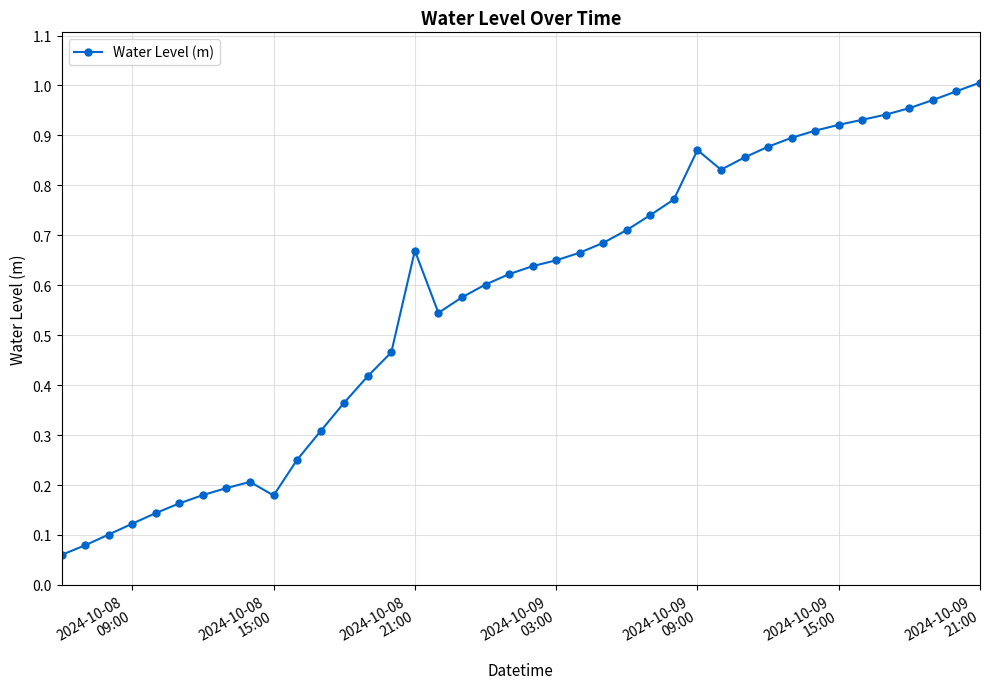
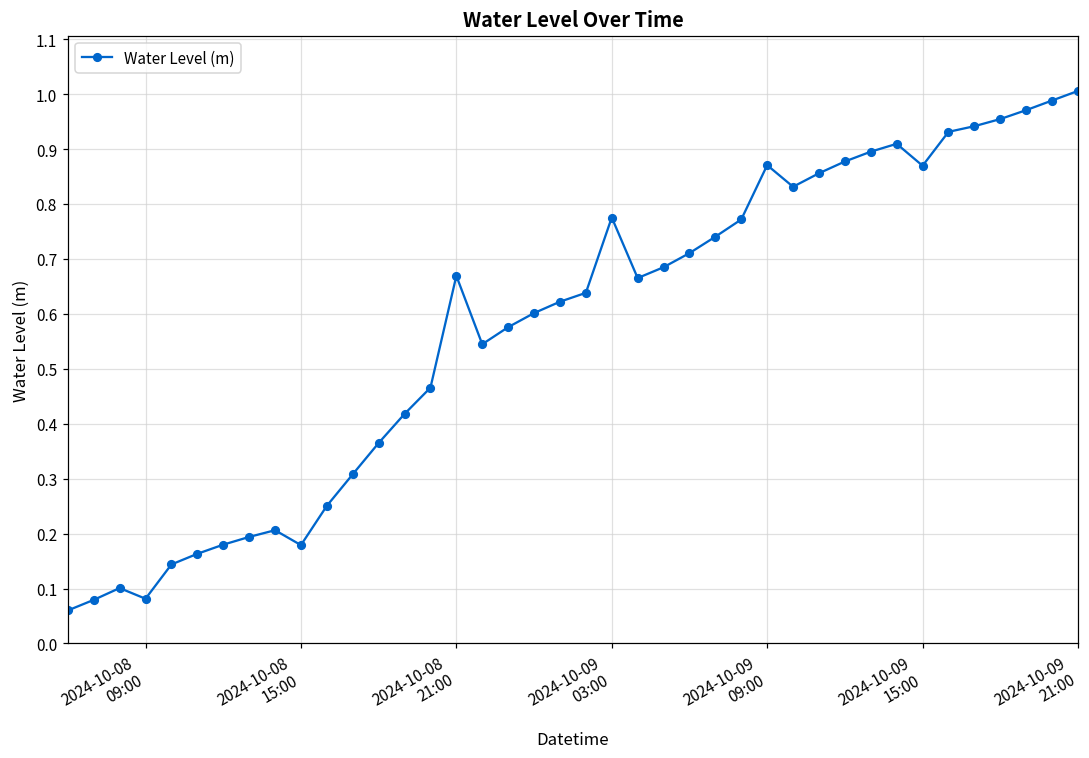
  {
-   "2024-10-08 09:00": 0.12,
+   "2024-10-08 09:00": 0.08,
    "2024-10-08 15:00": 0.18,
    "2024-10-08 21:00": 0.67,
-   "2024-10-09 03:00": 0.65,
+   "2024-10-09 03:00": 0.78,
    "2024-10-09 09:00": 0.87,
-   "2024-10-09 15:00": 0.92,
+   "2024-10-09 15:00": 0.87,
    "2024-10-09 21:00": 1.01
  }
